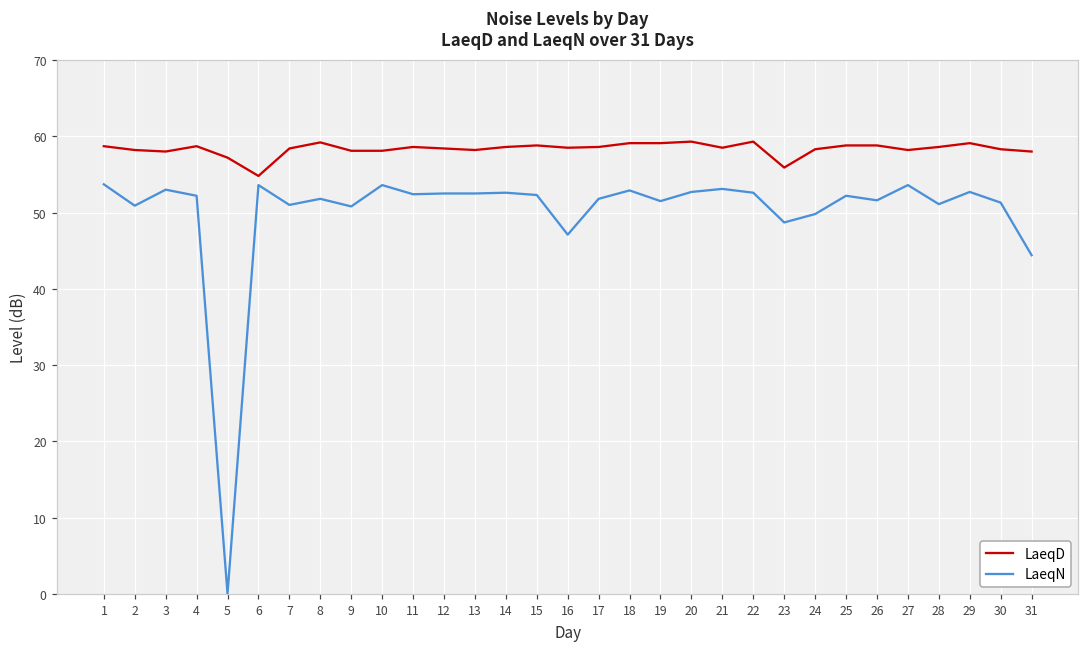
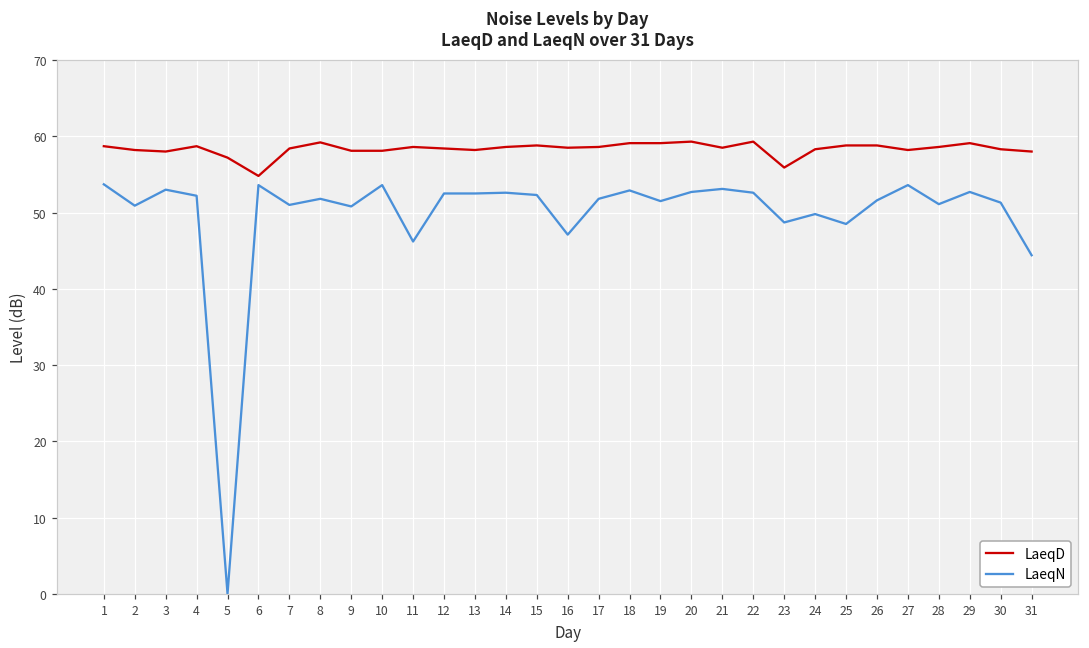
  {
    "LaeqD": {
      "1": 59,
      "2": 58,
      "3": 58,
      "4": 59,
      "5": 57,
      "6": 55,
      "7": 58,
      "8": 59,
      "9": 58,
      "10": 58,
      "11": 59,
      "12": 58,
      "13": 58,
      "14": 59,
      "15": 59,
      "16": 59,
      "17": 59,
      "18": 59,
      "19": 59,
      "20": 59,
      "21": 59,
      "22": 59,
      "23": 56,
      "24": 58,
      "25": 59,
      "26": 59,
      "27": 58,
      "28": 59,
      "29": 59,
      "30": 58,
      "31": 58
    },
    "LaeqN": {
      "1": 54,
      "2": 51,
      "3": 53,
      "4": 52,
      "5": 0,
      "6": 54,
      "7": 51,
      "8": 52,
      "9": 51,
      "10": 54,
-     "11": 52,
+     "11": 46,
      "12": 53,
      "13": 53,
      "14": 53,
      "15": 52,
      "16": 47,
      "17": 52,
      "18": 53,
      "19": 52,
      "20": 53,
      "21": 53,
      "22": 53,
      "23": 49,
      "24": 50,
-     "25": 52,
+     "25": 49,
      "26": 52,
      "27": 54,
      "28": 51,
      "29": 53,
      "30": 51,
      "31": 44
    }
  }
